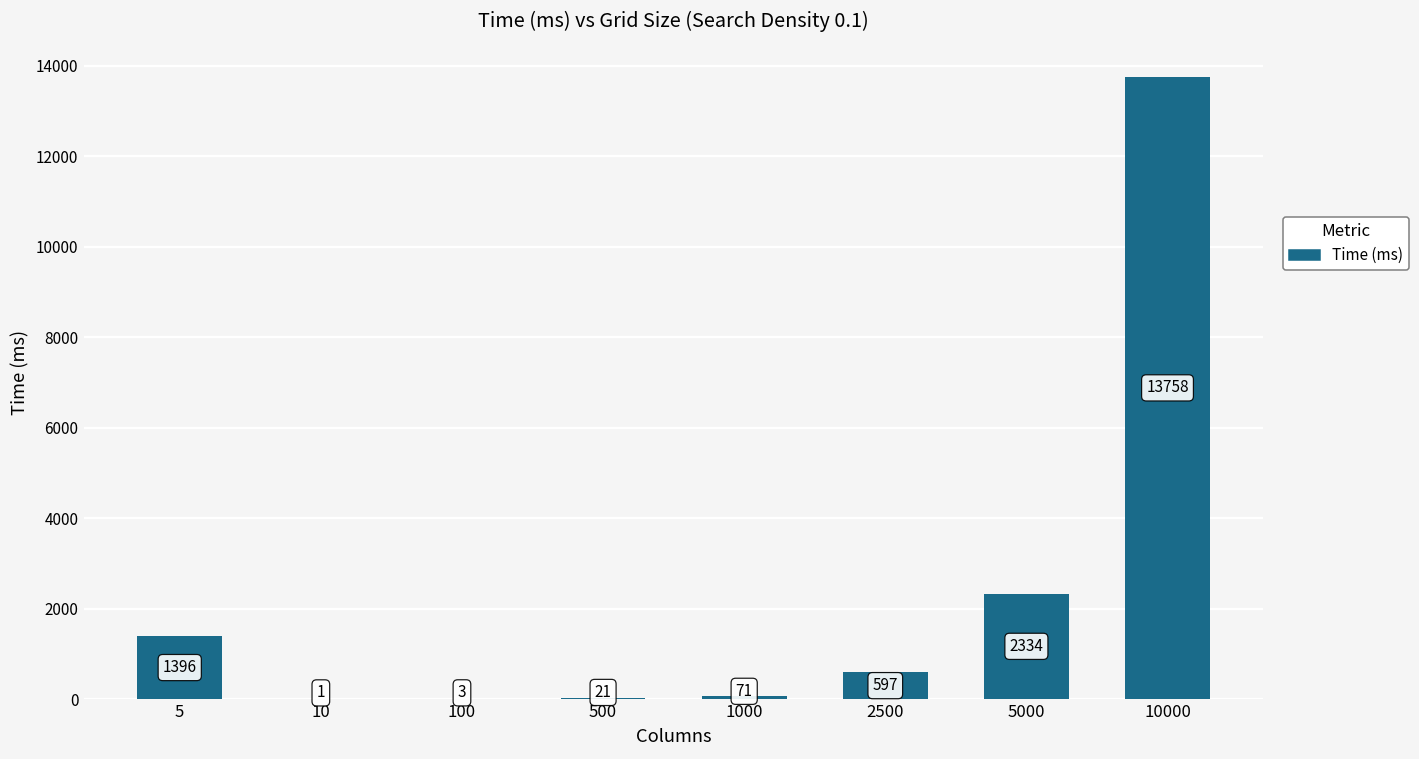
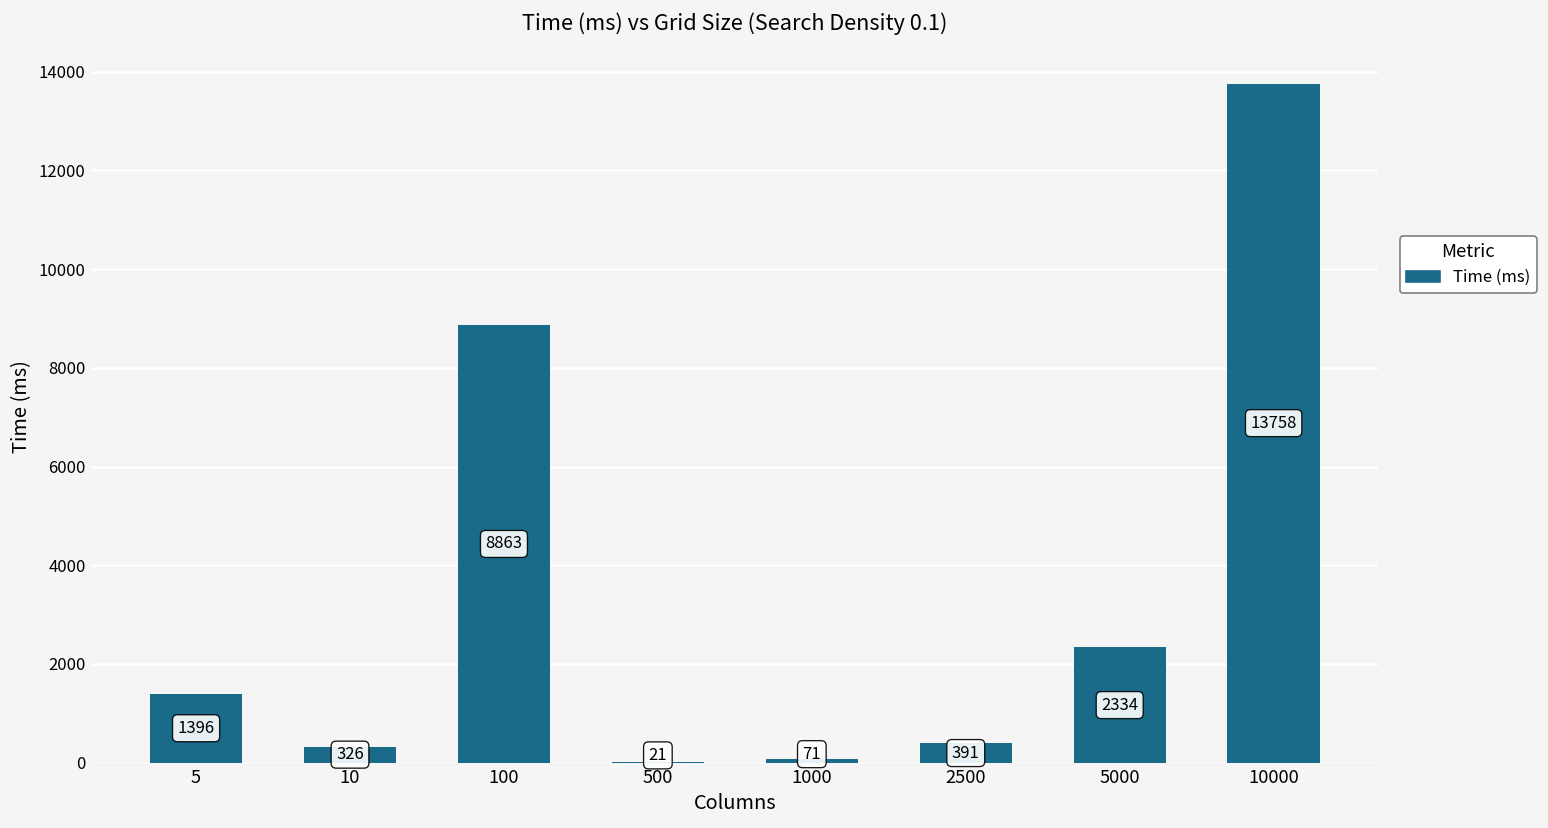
  {
-   "10": 1,
-   "100": 3,
-   "2500": 597
+   "10": 326,
+   "100": 8863,
+   "2500": 391
  }
